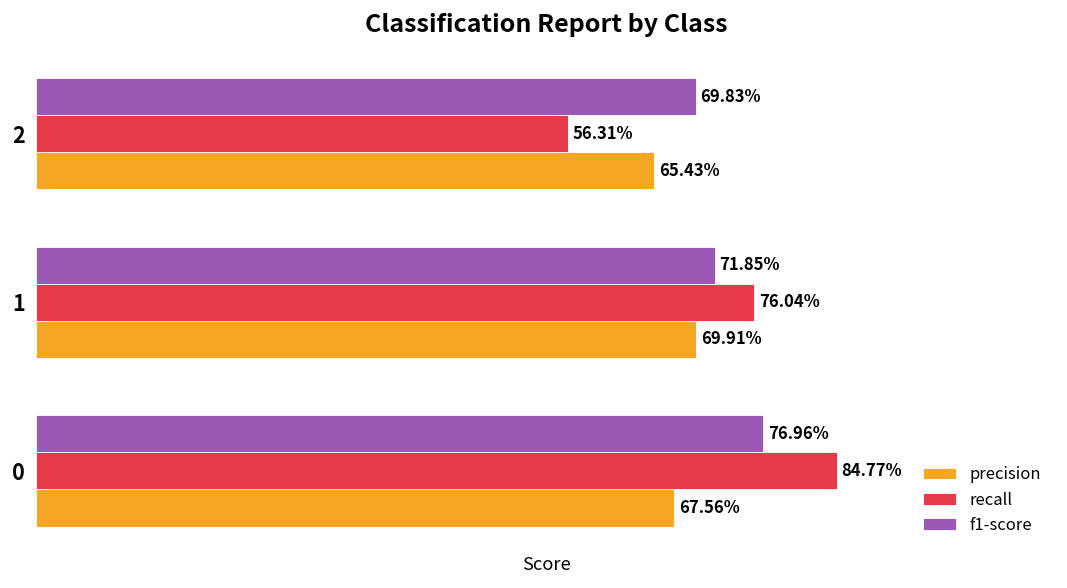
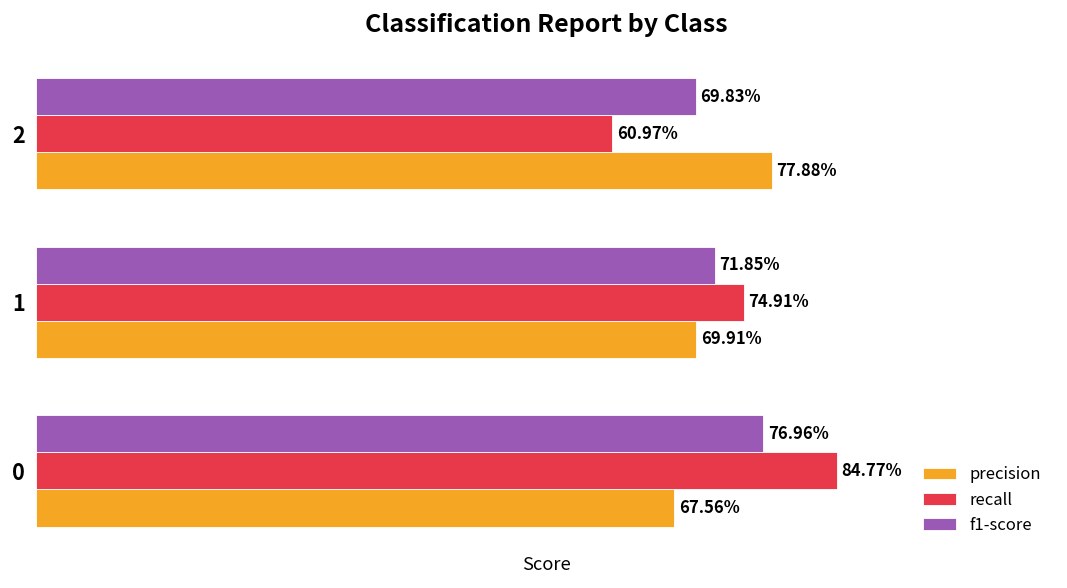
  {
    "precision": {
-     "2": "65.43%",
+     "2": "77.88%",
      "1": "69.91%",
      "0": "67.56%"
    },
    "recall": {
-     "2": "56.31%",
-     "1": "76.04%",
+     "2": "60.97%",
+     "1": "74.91%",
      "0": "84.77%"
    },
    "f1-score": {
      "2": "69.83%",
      "1": "71.85%",
      "0": "76.96%"
    }
  }
